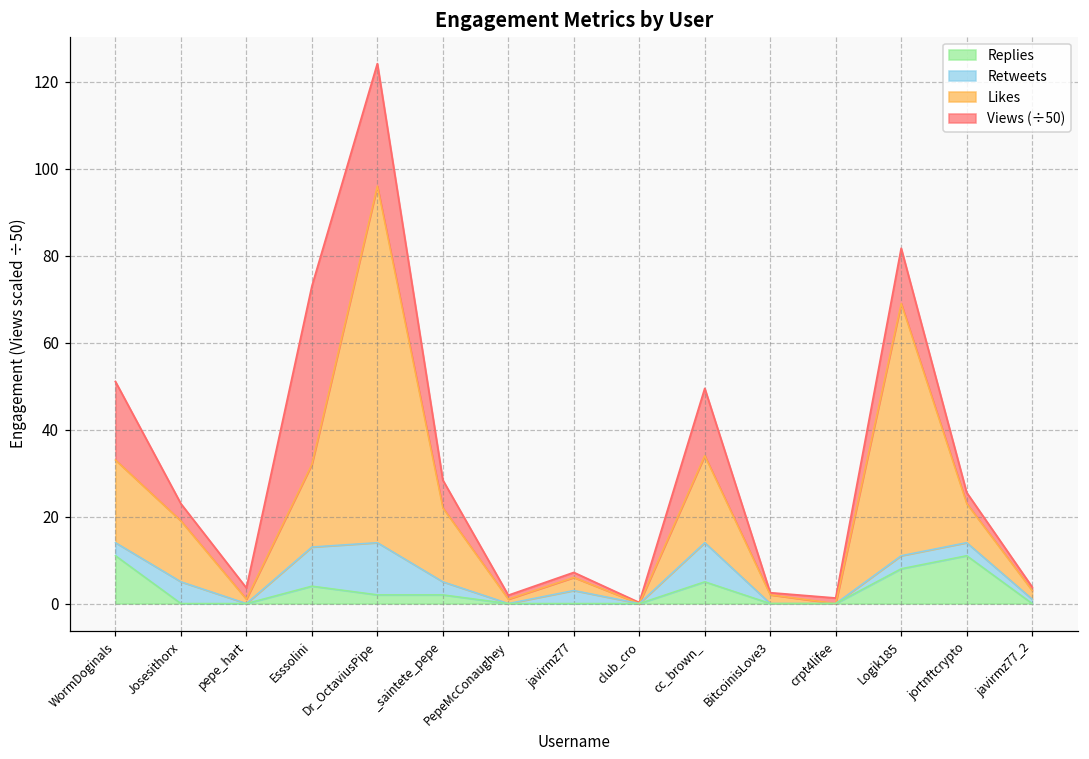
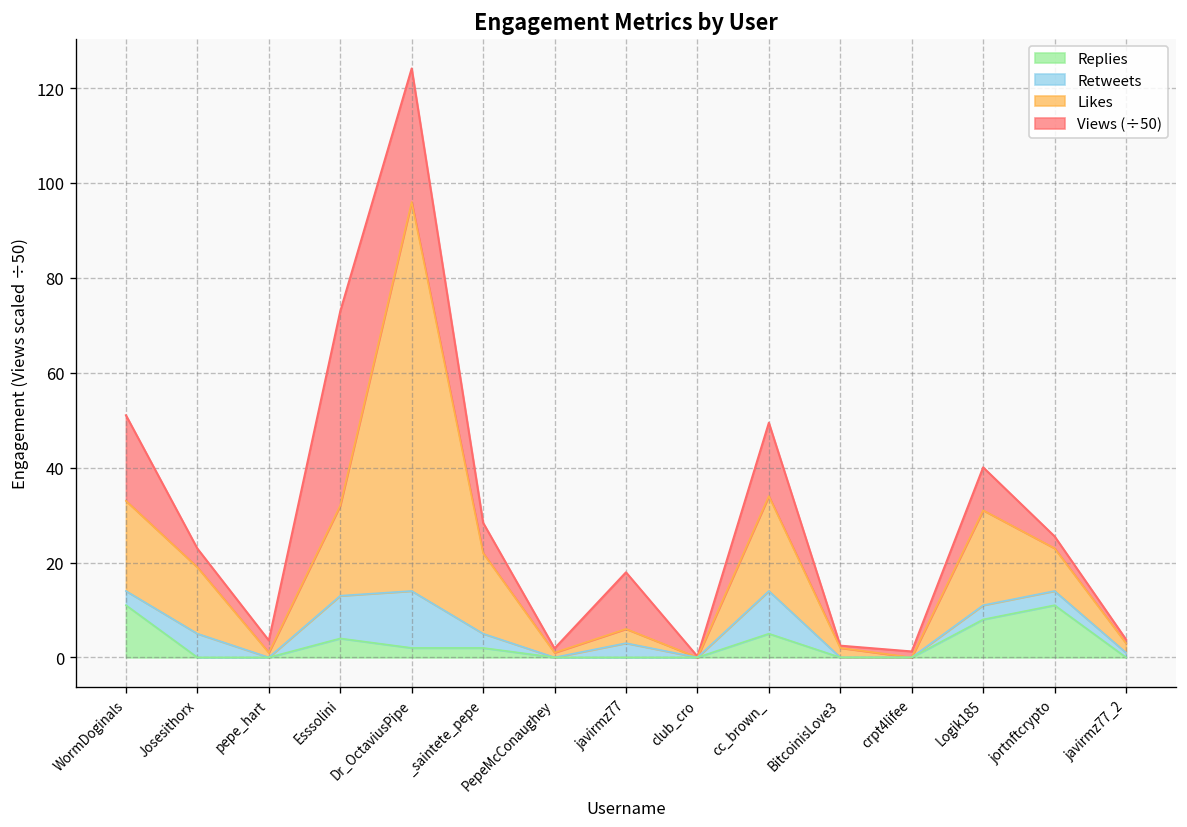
  {
    "Replies": {
      "WormDoginals": 11,
      "Josesithorx": 0,
      "Esssolini": 4,
      "Dr_OctaviusPipe": 2,
      "_saintete_pepe": 2,
      "javirmz77": 0,
      "cc_brown_": 5,
      "Logik185": 8,
      "jortnftcrypto": 11,
      "javirmz77_2": 0
    },
    "Retweets": {
      "WormDoginals": 3,
      "Josesithorx": 5,
      "Esssolini": 9,
      "Dr_OctaviusPipe": 12,
      "_saintete_pepe": 3,
      "javirmz77": 3,
      "cc_brown_": 9,
      "Logik185": 3,
      "jortnftcrypto": 3,
      "javirmz77_2": 1
    },
    "Likes": {
      "WormDoginals": 19,
      "Josesithorx": 14,
      "pepe_hart": 1,
      "Esssolini": 19,
      "Dr_OctaviusPipe": 82,
      "_saintete_pepe": 17,
      "PepeMcConaughey": 1,
      "javirmz77": 3,
      "cc_brown_": 20,
-     "Logik185": 58,
+     "Logik185": 20,
      "jortnftcrypto": 9,
      "javirmz77_2": 2
    },
    "Views (÷50)": {
      "WormDoginals": 18,
      "Josesithorx": 4,
      "pepe_hart": 3,
      "Esssolini": 41,
      "Dr_OctaviusPipe": 28,
      "_saintete_pepe": 6,
      "PepeMcConaughey": 1,
-     "javirmz77": 1,
+     "javirmz77": 12,
      "cc_brown_": 15,
      "crpt4lifee": 1,
-     "Logik185": 13,
+     "Logik185": 9,
      "jortnftcrypto": 3,
      "javirmz77_2": 1
    }
  }
